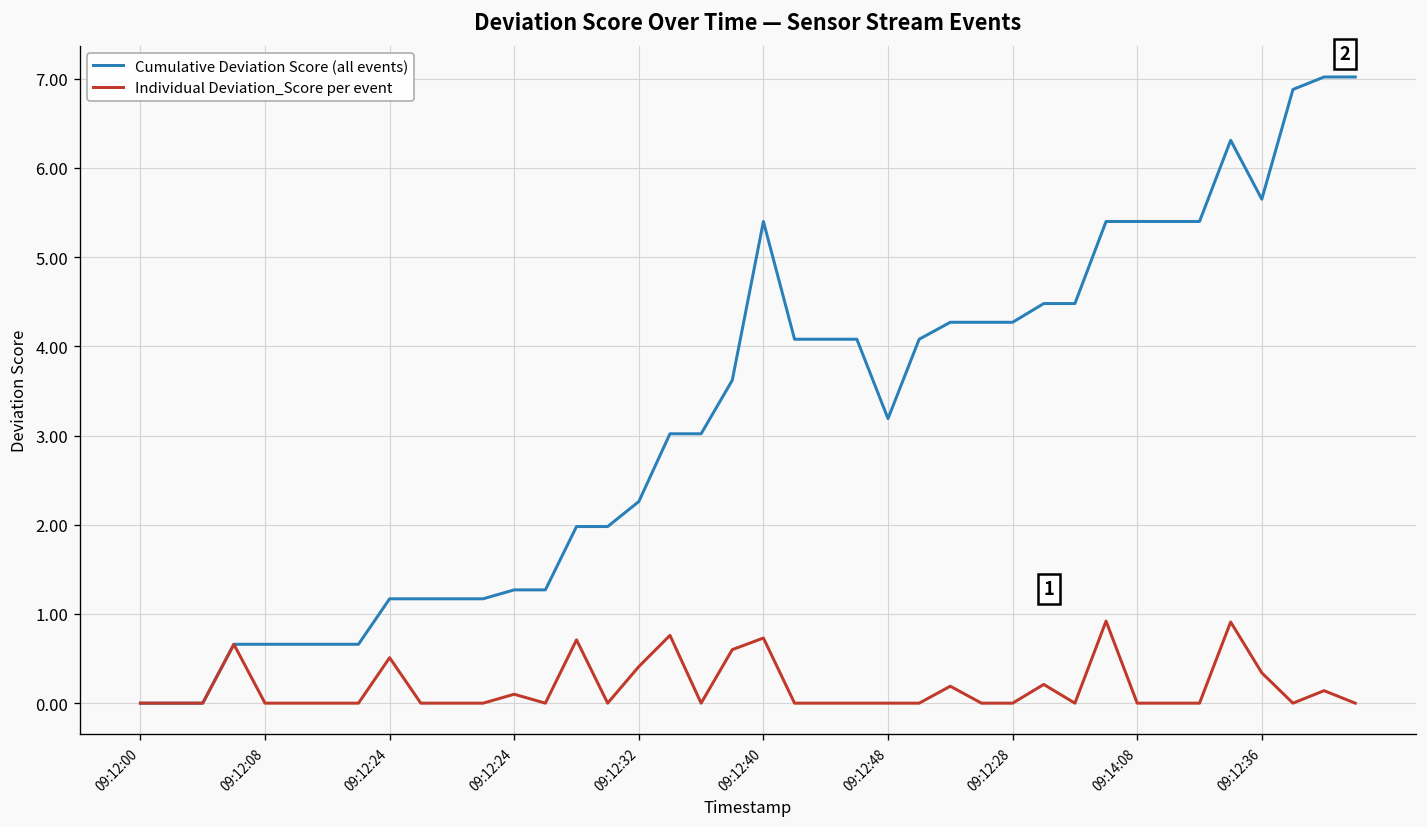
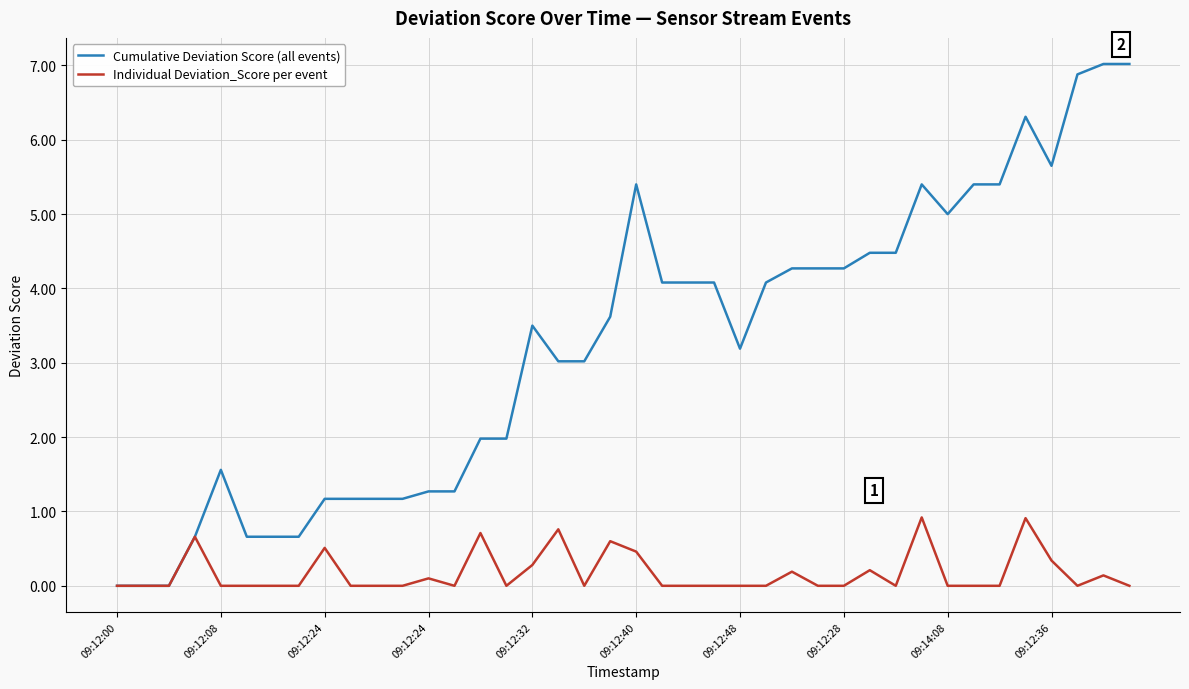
  {
    "Cumulative Deviation Score (all events)": {
-     "09:12:08": 0.7,
-     "09:12:32": 2.3,
+     "09:12:08": 1.6,
+     "09:12:32": 3.5,
      "09:12:40": 5.4,
      "09:12:48": 3.2,
-     "09:14:08": 5.4,
+     "09:14:08": 5.0,
      "09:12:36": 5.7
    },
    "Individual Deviation_Score per event": {
      "09:12:08": 0.0,
-     "09:12:32": 0.4,
-     "09:12:40": 0.7,
+     "09:12:32": 0.3,
+     "09:12:40": 0.5,
      "09:12:48": 0.0,
      "09:14:08": 0.0,
      "09:12:36": 0.3
    }
  }
